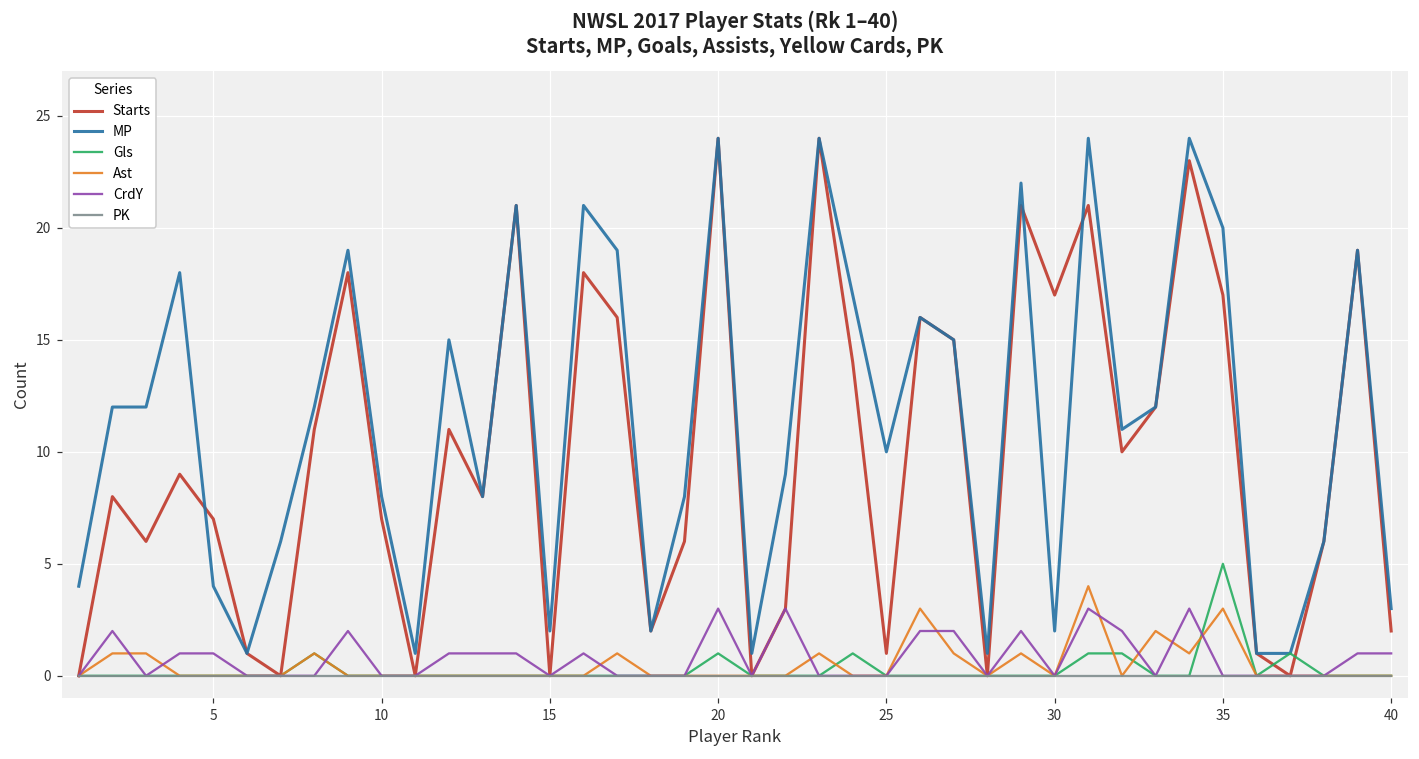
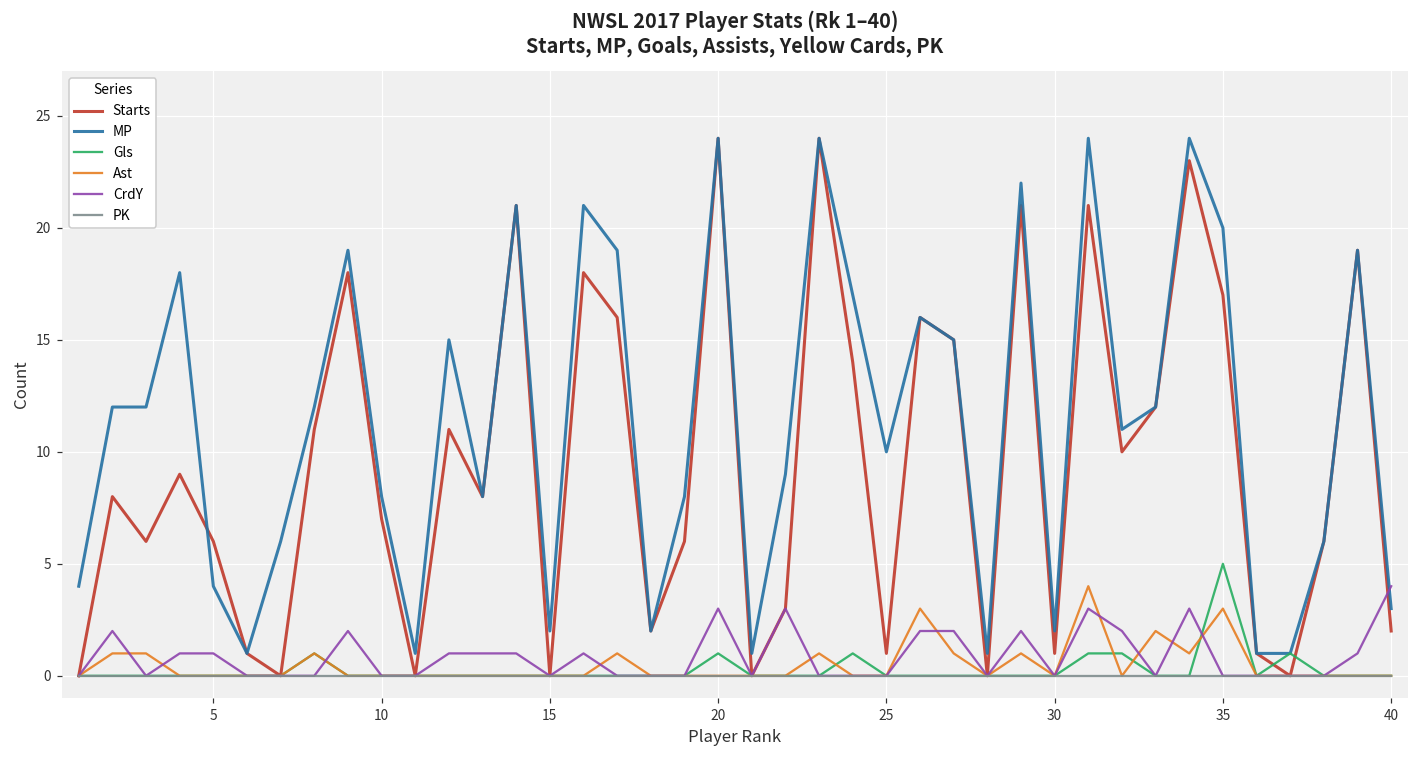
  {
    "Starts": {
-     "5": 7,
+     "5": 6,
      "10": 7,
      "25": 1,
-     "30": 17,
+     "30": 1,
      "35": 17,
      "40": 2
    },
    "MP": {
      "5": 4,
      "10": 8,
      "15": 2,
      "25": 10,
      "30": 2,
      "35": 20,
      "40": 3
    },
    "Gls": {
      "20": 1,
      "35": 5
    },
    "Ast": {
      "35": 3
    },
    "CrdY": {
      "5": 1,
      "20": 3,
-     "40": 1
+     "40": 4
    }
  }
